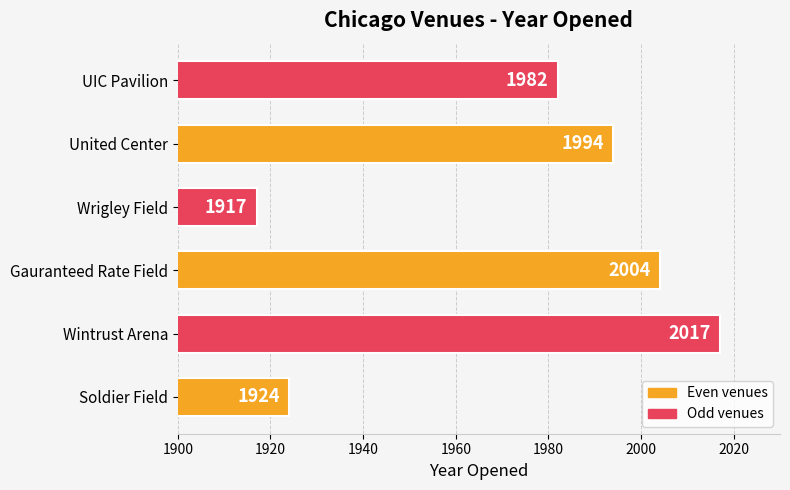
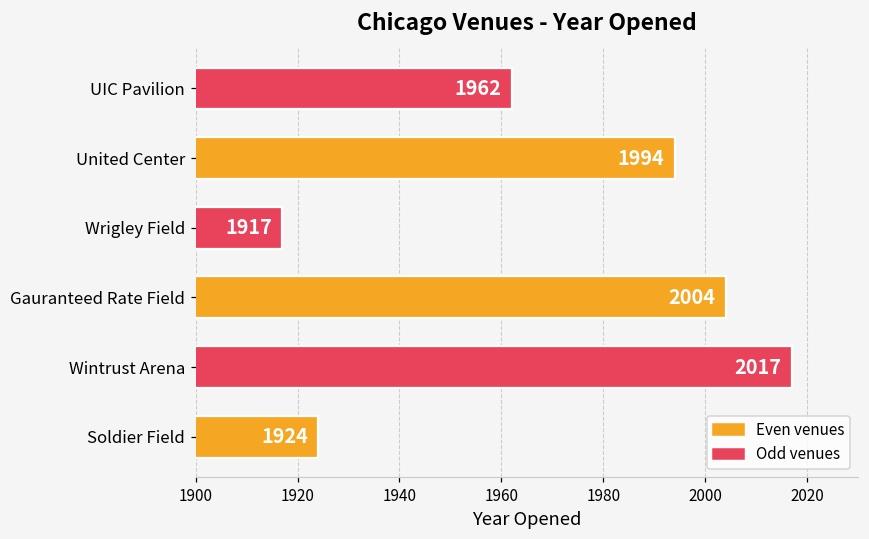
  {
-   "UIC Pavilion": 1982,
+   "UIC Pavilion": 1962,
    "United Center": 1994,
    "Wrigley Field": 1917,
    "Gauranteed Rate Field": 2004,
    "Wintrust Arena": 2017,
    "Soldier Field": 1924
  }
